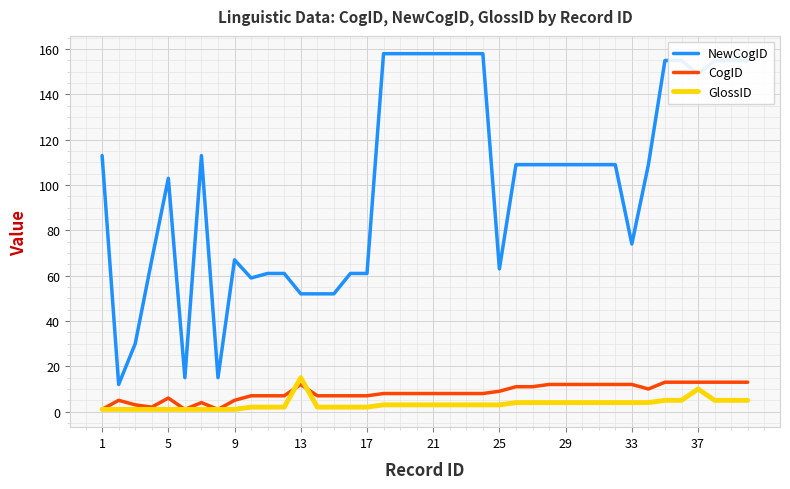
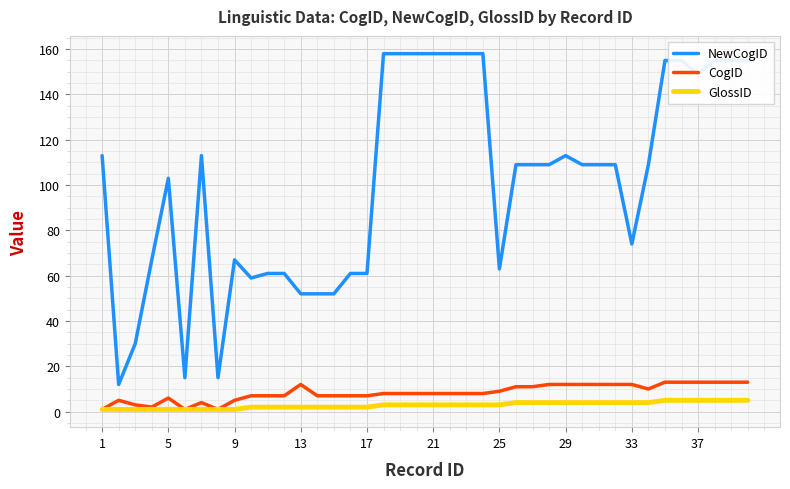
  {
    "NewCogID": {
      "1": 113,
      "5": 103,
      "9": 67,
      "13": 52,
      "17": 61,
      "21": 158,
      "25": 63,
-     "29": 109,
+     "29": 113,
      "33": 74
    },
    "CogID": {
      "5": 6,
      "9": 5,
      "13": 12,
      "17": 7,
      "21": 8,
      "25": 9,
      "29": 12,
      "33": 12,
      "37": 13
    },
    "GlossID": {
      "5": 1,
      "9": 1,
-     "13": 15,
+     "13": 2,
      "17": 2,
      "21": 3,
      "25": 3,
      "29": 4,
      "33": 4,
-     "37": 10
+     "37": 5
    }
  }
